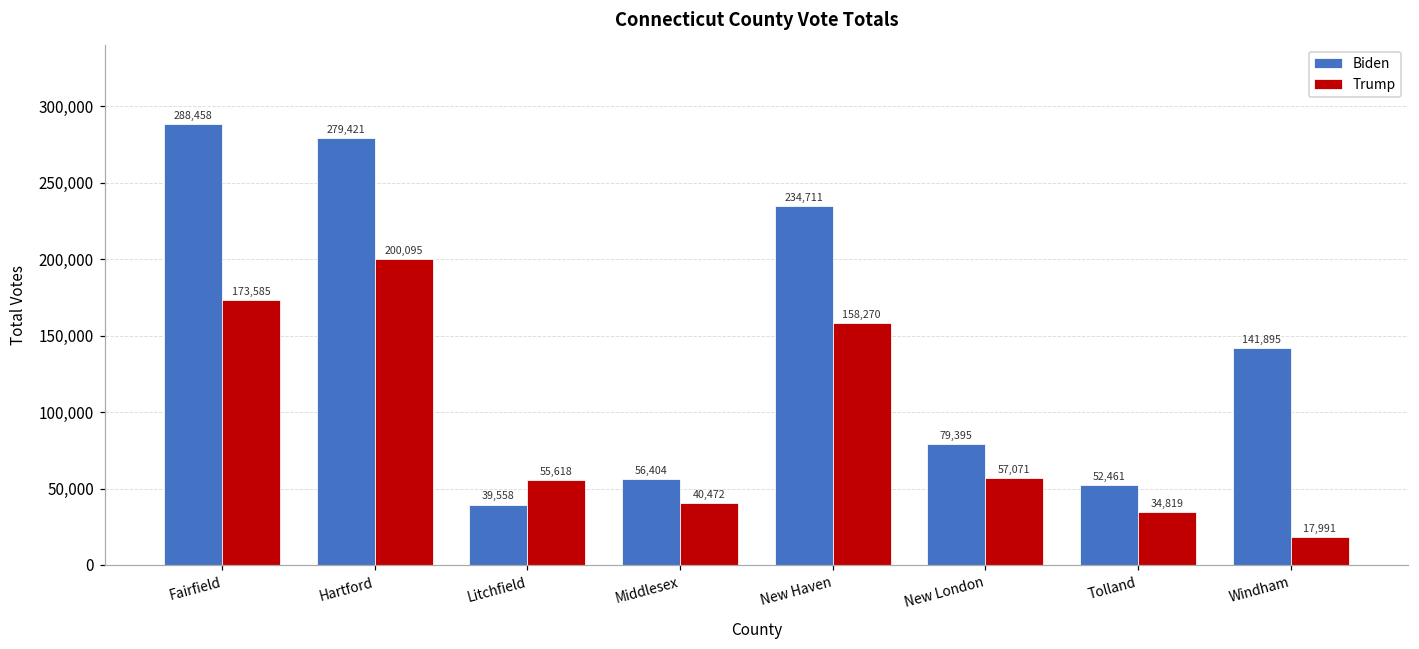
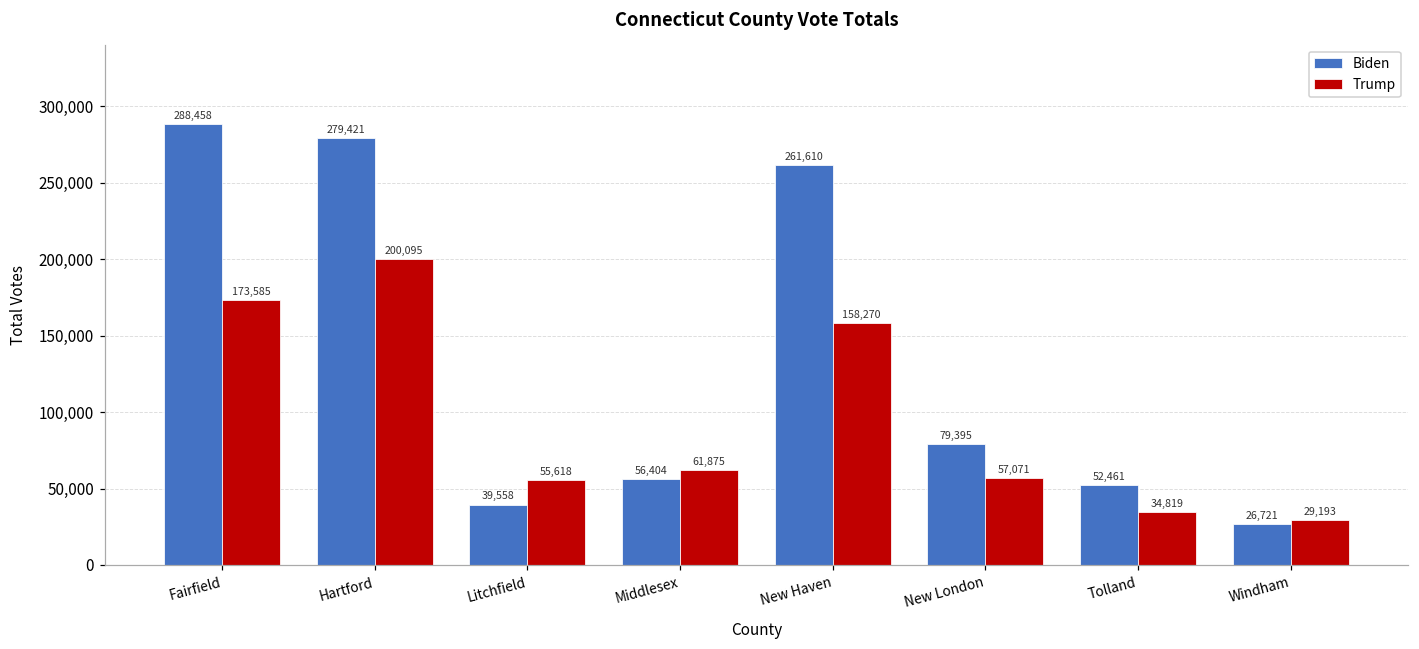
  {
    "Biden": {
      "Fairfield": "288,458",
      "Hartford": "279,421",
      "Litchfield": "39,558",
      "Middlesex": "56,404",
-     "New Haven": "234,711",
+     "New Haven": "261,610",
      "New London": "79,395",
      "Tolland": "52,461",
-     "Windham": "141,895"
+     "Windham": "26,721"
    },
    "Trump": {
      "Fairfield": "173,585",
      "Hartford": "200,095",
      "Litchfield": "55,618",
-     "Middlesex": "40,472",
+     "Middlesex": "61,875",
      "New Haven": "158,270",
      "New London": "57,071",
      "Tolland": "34,819",
-     "Windham": "17,991"
+     "Windham": "29,193"
    }
  }
